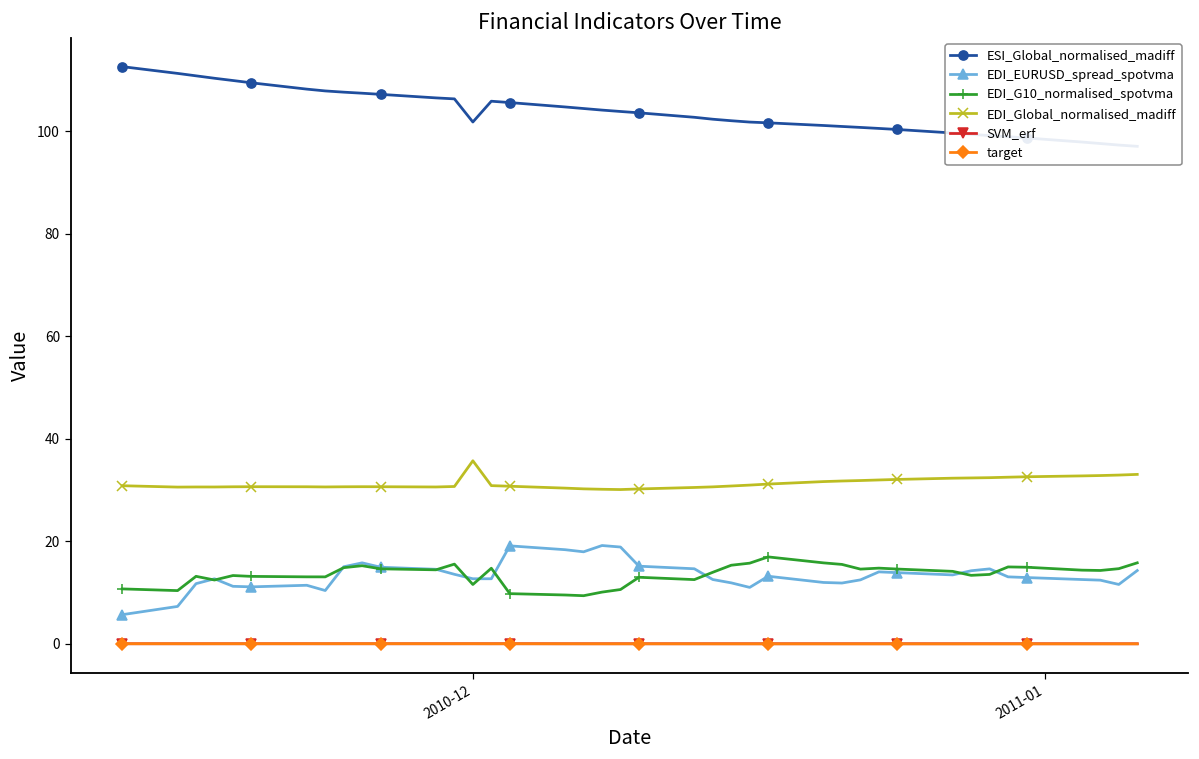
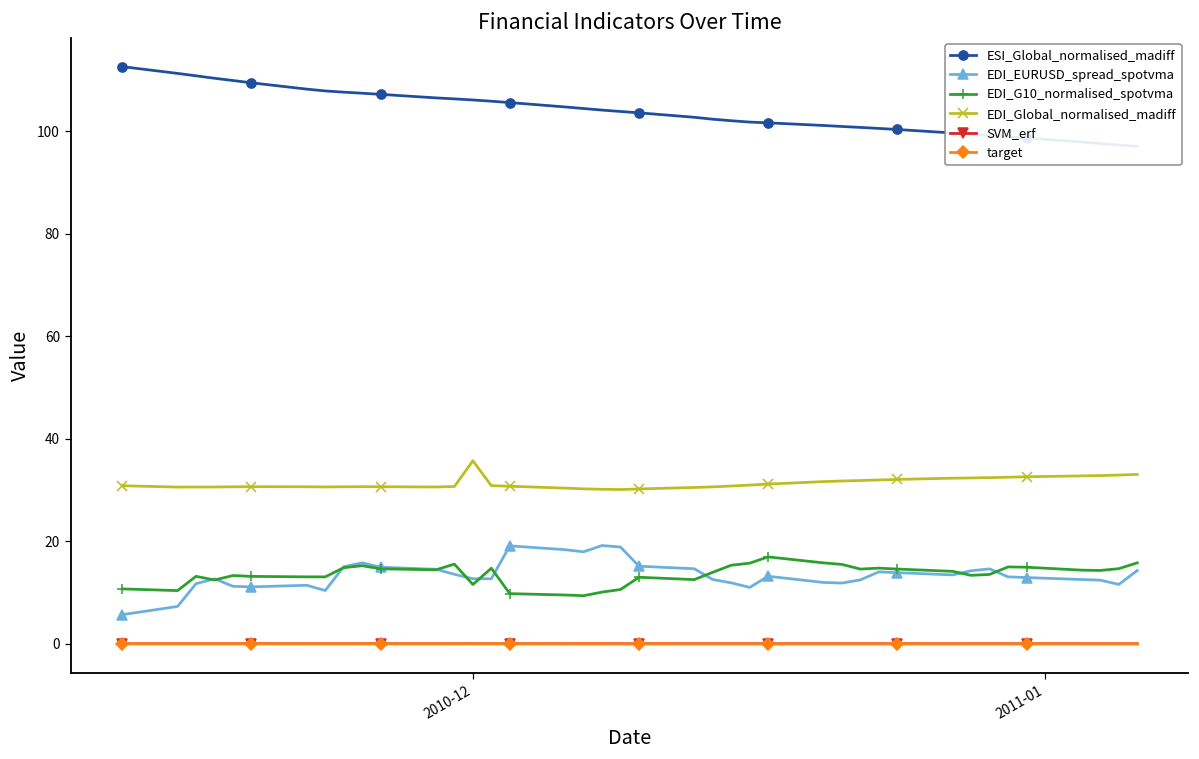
  {
    "ESI_Global_normalised_madiff": {
-     "2010-12": 102
+     "2010-12": 106
    },
    "EDI_EURUSD_spread_spotvma": {
      "2010-12": 13
    },
    "EDI_G10_normalised_spotvma": {
      "2010-12": 12
    },
    "EDI_Global_normalised_madiff": {
      "2010-12": 36
    },
    "target": {
      "2010-12": 0
    }
  }
